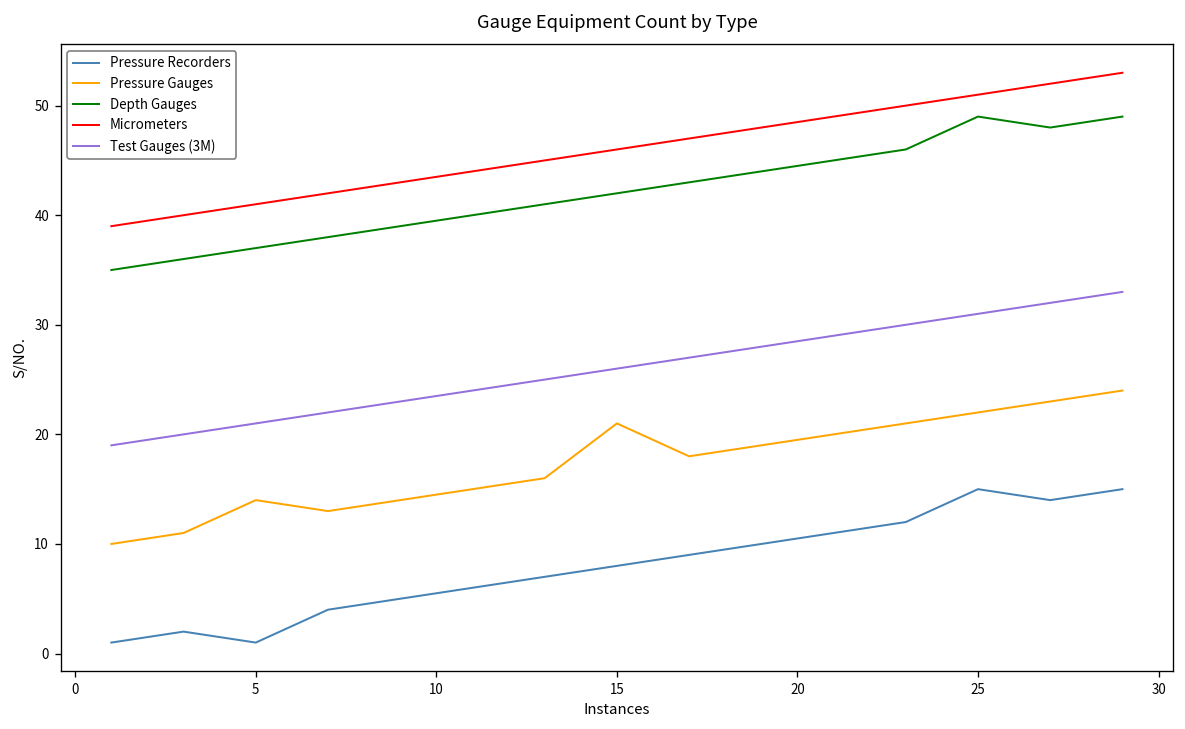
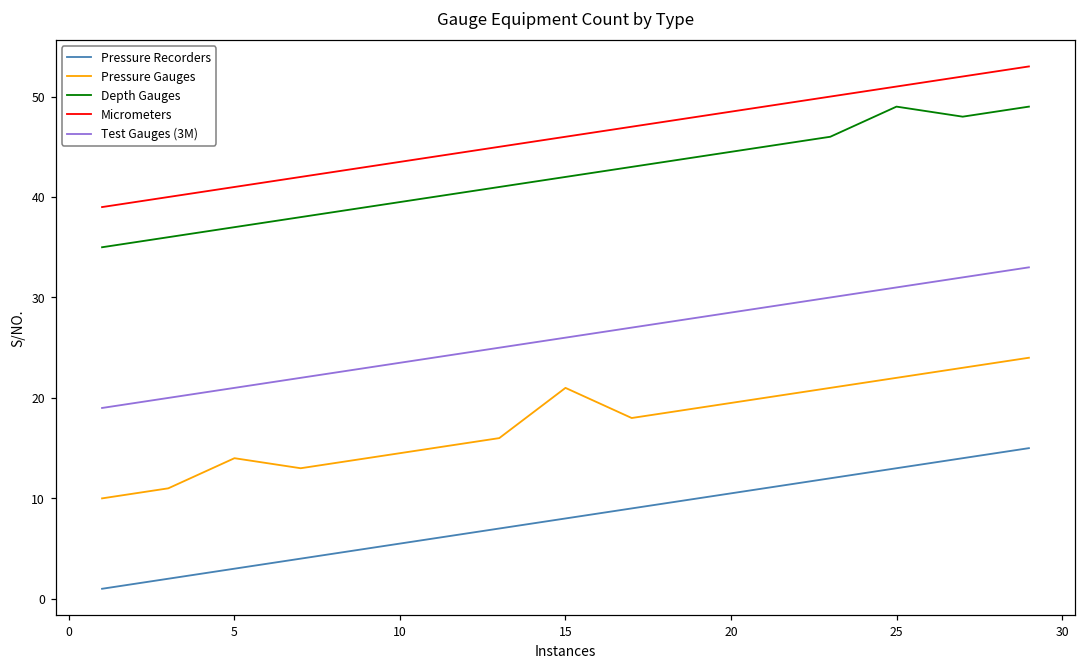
  {
    "Pressure Recorders": {
-     "5": 1,
+     "5": 3,
      "15": 8,
-     "25": 15
+     "25": 13
    },
    "Pressure Gauges": {
      "5": 14,
      "15": 21,
      "25": 22
    },
    "Depth Gauges": {
      "5": 37,
      "15": 42,
      "25": 49
    },
    "Micrometers": {
      "5": 41,
      "15": 46,
      "25": 51
    },
    "Test Gauges (3M)": {
      "5": 21,
      "15": 26,
      "25": 31
    }
  }
